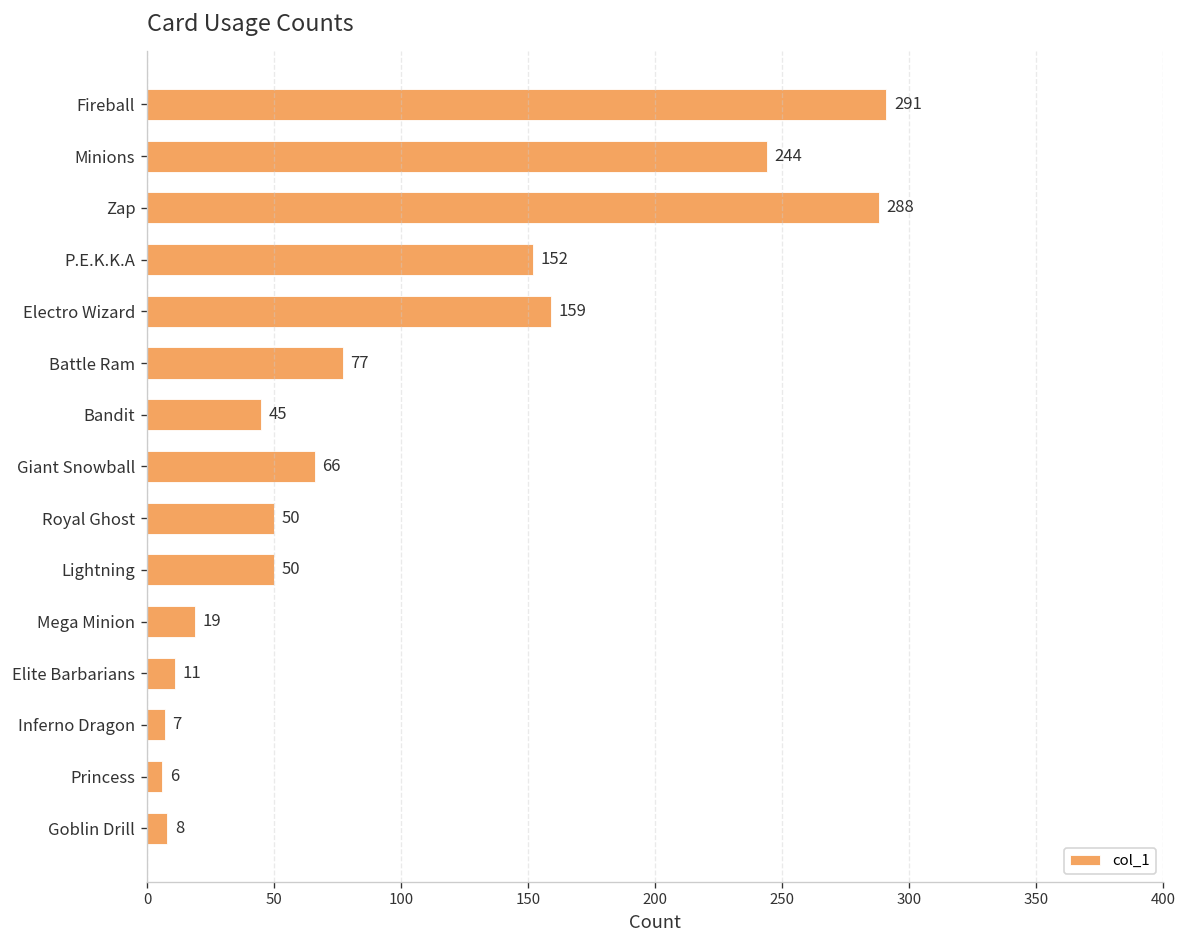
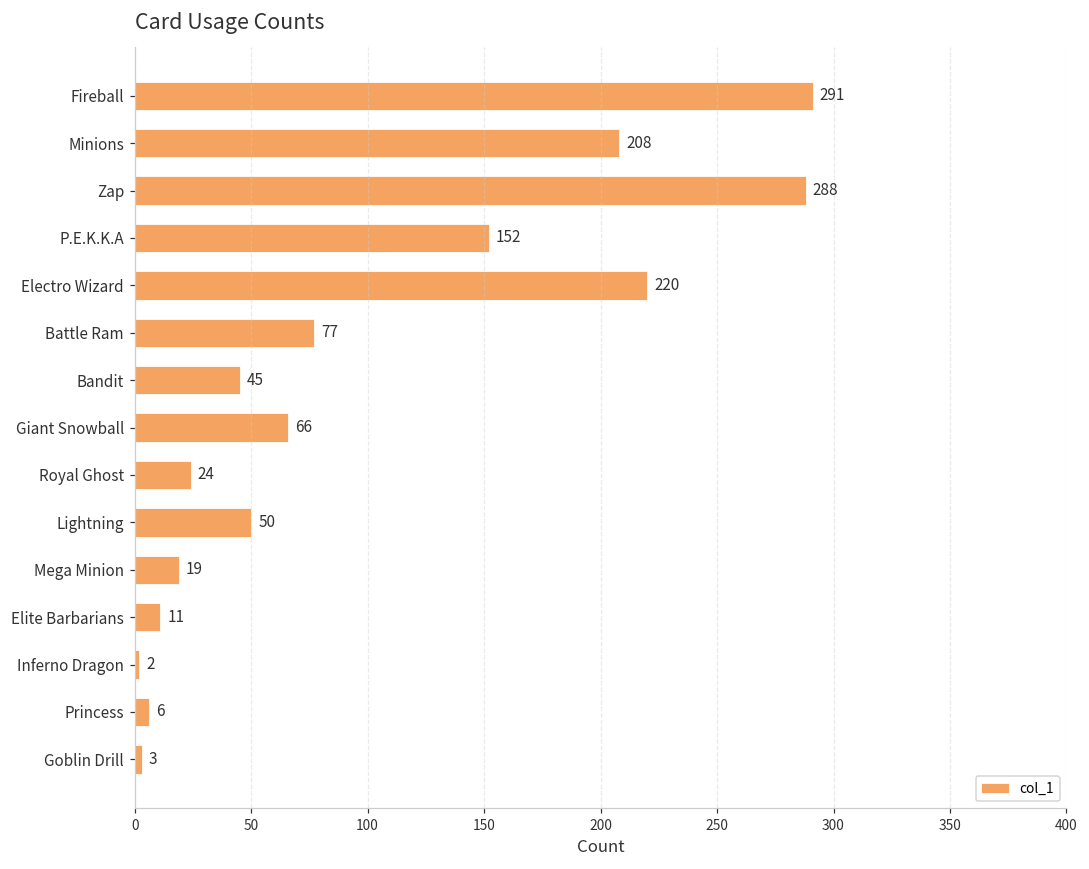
  {
    "Fireball": 291,
-   "Minions": 244,
+   "Minions": 208,
    "Zap": 288,
    "P.E.K.K.A": 152,
-   "Electro Wizard": 159,
+   "Electro Wizard": 220,
    "Battle Ram": 77,
    "Bandit": 45,
    "Giant Snowball": 66,
-   "Royal Ghost": 50,
+   "Royal Ghost": 24,
    "Lightning": 50,
    "Mega Minion": 19,
    "Elite Barbarians": 11,
-   "Inferno Dragon": 7,
+   "Inferno Dragon": 2,
    "Princess": 6,
-   "Goblin Drill": 8
+   "Goblin Drill": 3
  }
